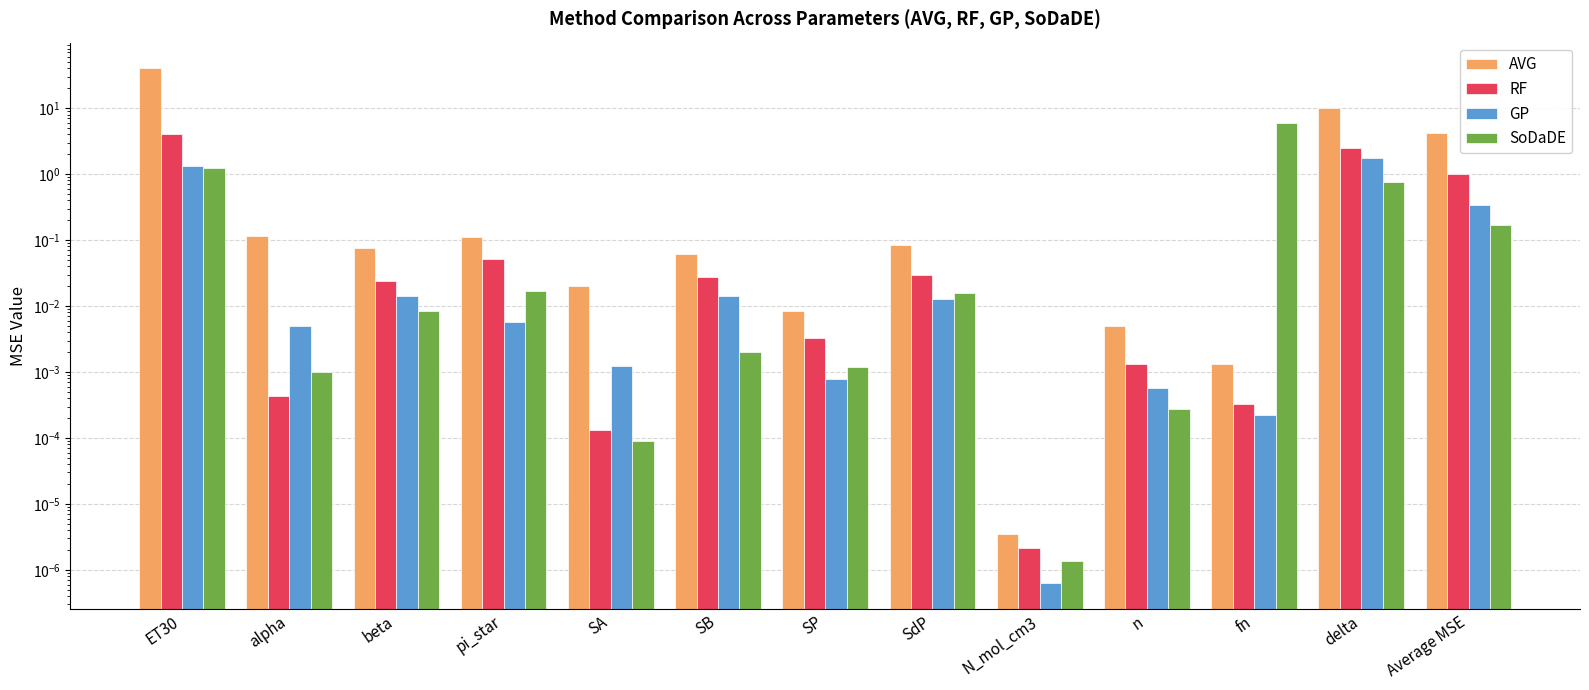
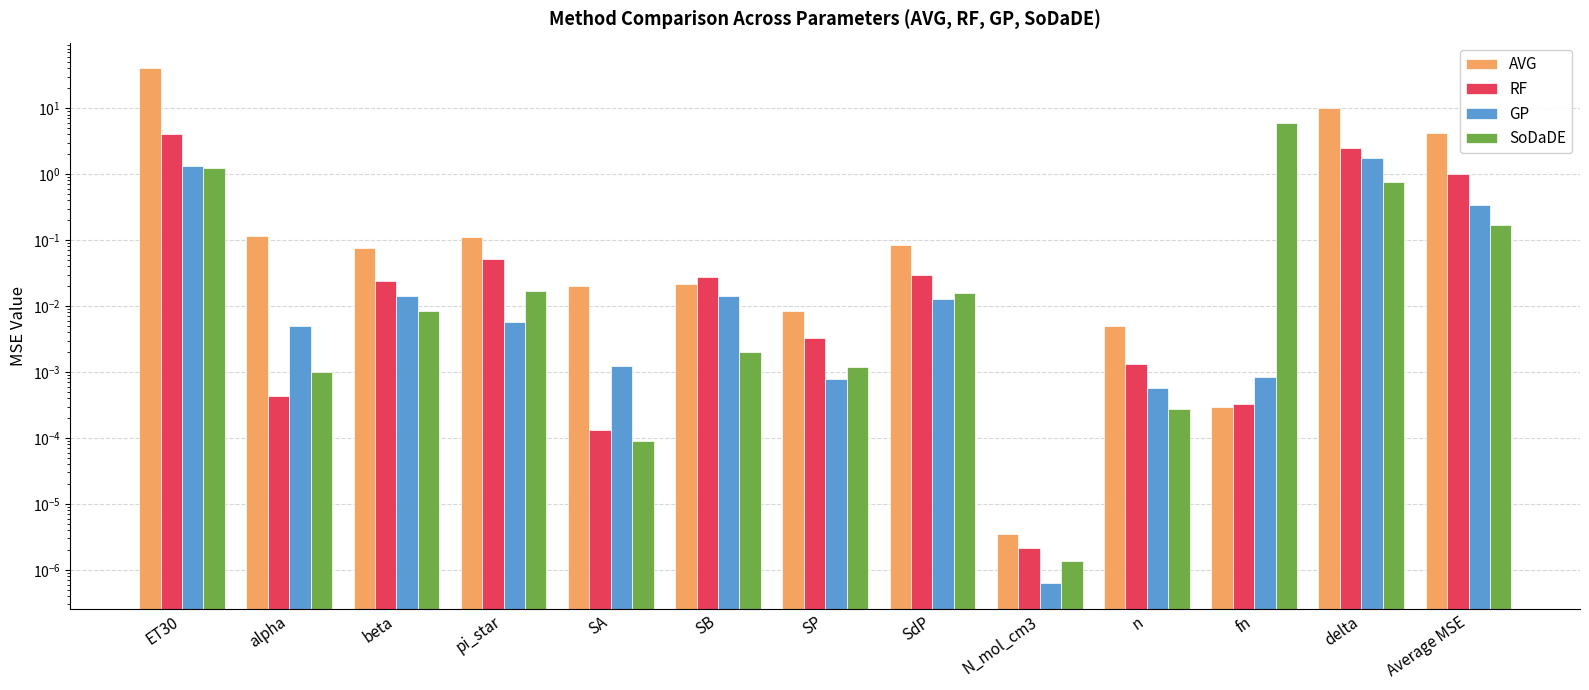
  {
    "AVG": {
      "ET30": 40,
      "alpha": 0.11,
      "beta": 0.08,
      "pi_star": 0.11,
      "SA": 0.020,
-     "SB": 0.06,
+     "SB": 0.021,
      "SP": 0.008,
      "SdP": 0.08,
      "N_mol_cm3": 0.000004,
      "n": 0.005,
-     "fn": 0.0013,
+     "fn": 0.0003,
      "delta": 10,
      "Average MSE": 4
    },
    "RF": {
      "ET30": 4,
      "alpha": 0.0004,
      "beta": 0.024,
      "pi_star": 0.05,
      "SA": 0.00013,
      "SB": 0.028,
      "SP": 0.003,
      "SdP": 0.03,
      "N_mol_cm3": 0.0000022,
      "n": 0.0013,
      "fn": 0.0003,
      "delta": 2.5,
      "Average MSE": 1.0
    },
    "GP": {
      "ET30": 1.3,
      "alpha": 0.005,
      "beta": 0.014,
      "pi_star": 0.006,
      "SA": 0.0012,
      "SB": 0.014,
      "SP": 0.0008,
      "SdP": 0.013,
      "N_mol_cm3": 0.0000006,
      "n": 0.0006,
-     "fn": 0.00023,
+     "fn": 0.0008,
      "delta": 1.8,
      "Average MSE": 0.3
    },
    "SoDaDE": {
      "ET30": 1.2,
      "alpha": 0.0010,
      "beta": 0.008,
      "pi_star": 0.017,
      "SA": 0.00009,
      "SB": 0.0020,
      "SP": 0.0012,
      "SdP": 0.016,
      "N_mol_cm3": 0.0000014,
      "n": 0.00027,
      "fn": 6,
      "delta": 0.8,
      "Average MSE": 0.17
    }
  }
